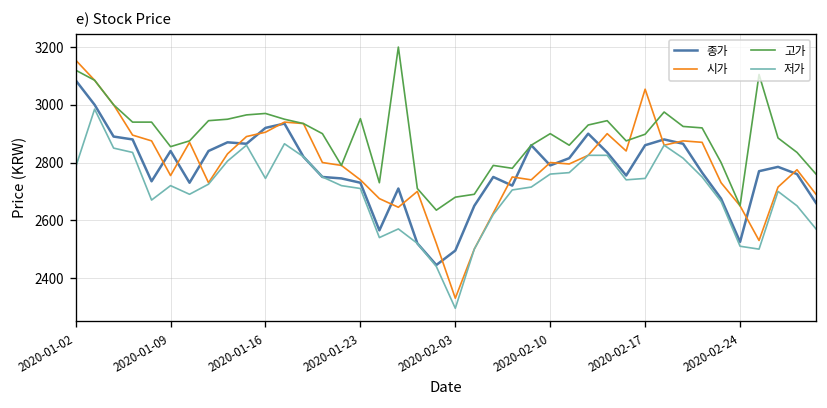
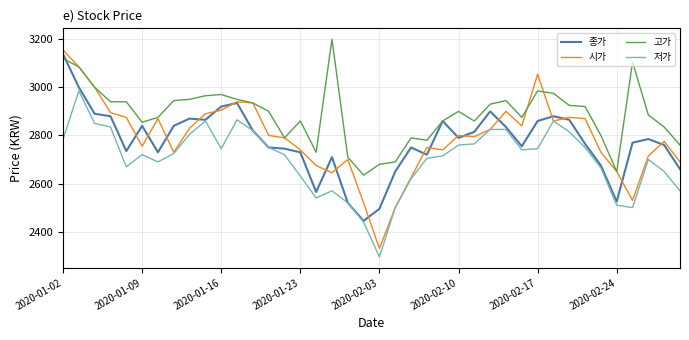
  {
    "종가": {
-     "2020-01-02": 3090,
+     "2020-01-02": 3140,
      "2020-01-09": 2840,
      "2020-01-16": 2920,
      "2020-02-03": 2500,
      "2020-02-17": 2860,
      "2020-02-24": 2530
    },
    "시가": {
      "2020-01-02": 3160,
      "2020-01-09": 2760,
      "2020-01-16": 2910,
      "2020-02-03": 2330,
      "2020-02-17": 3050
    },
    "고가": {
      "2020-01-02": 3120,
      "2020-01-09": 2860,
      "2020-01-16": 2970,
-     "2020-01-23": 2950,
+     "2020-01-23": 2860,
      "2020-02-03": 2680,
      "2020-02-10": 2900,
-     "2020-02-17": 2900
+     "2020-02-17": 2990
    },
    "저가": {
      "2020-01-02": 2780,
      "2020-01-09": 2720,
      "2020-01-16": 2750,
-     "2020-01-23": 2710,
+     "2020-01-23": 2630,
      "2020-02-03": 2300,
      "2020-02-10": 2760,
      "2020-02-17": 2750,
      "2020-02-24": 2510
    }
  }
